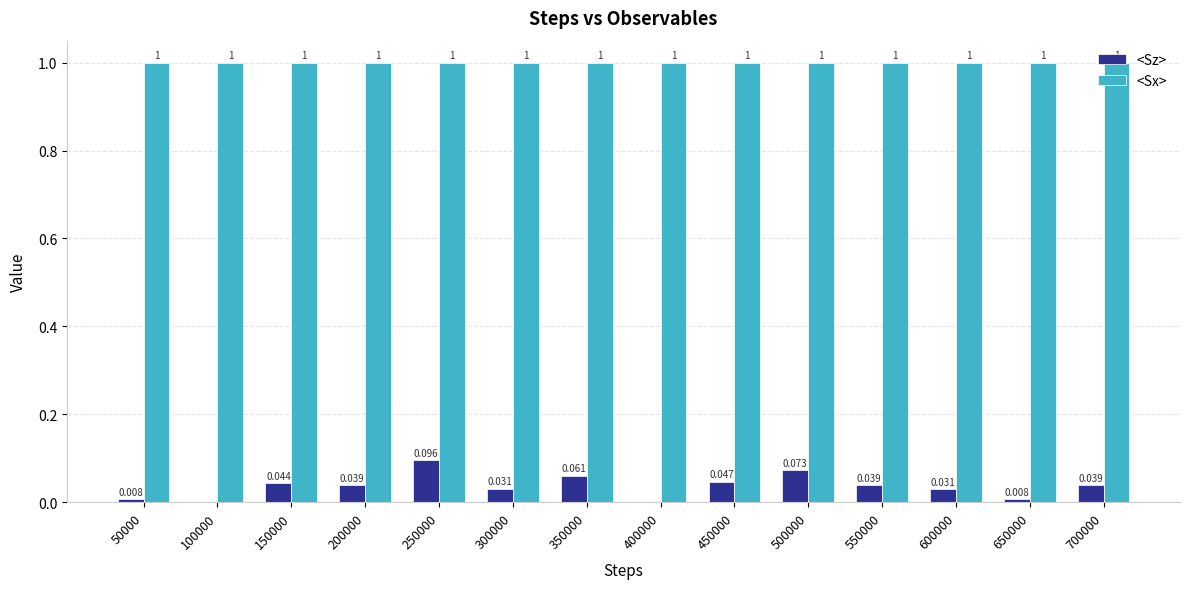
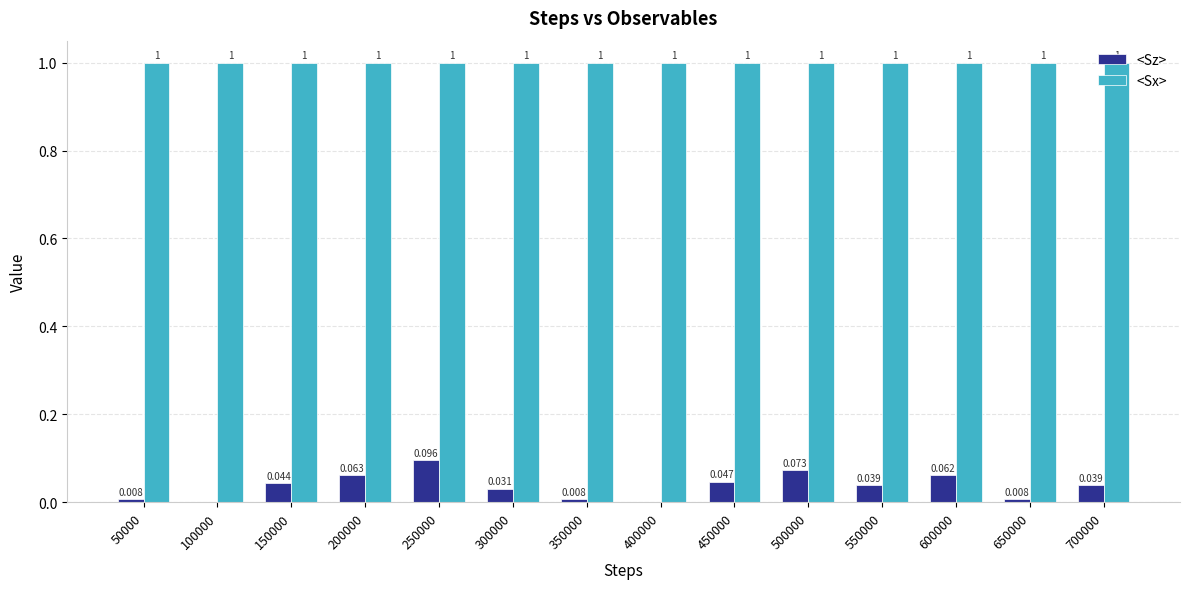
  {
    "<Sz>": {
      "50000": 0.008,
      "150000": 0.044,
-     "200000": 0.039,
+     "200000": 0.063,
      "250000": 0.096,
      "300000": 0.031,
-     "350000": 0.061,
+     "350000": 0.008,
      "450000": 0.047,
      "500000": 0.073,
      "550000": 0.039,
-     "600000": 0.031,
+     "600000": 0.062,
      "650000": 0.008,
      "700000": 0.039
    },
    "<Sx>": {
      "50000": 1,
      "100000": 1,
      "150000": 1,
      "200000": 1,
      "250000": 1,
      "300000": 1,
      "350000": 1,
      "400000": 1,
      "450000": 1,
      "500000": 1,
      "550000": 1,
      "600000": 1,
      "650000": 1,
      "700000": 1
    }
  }
